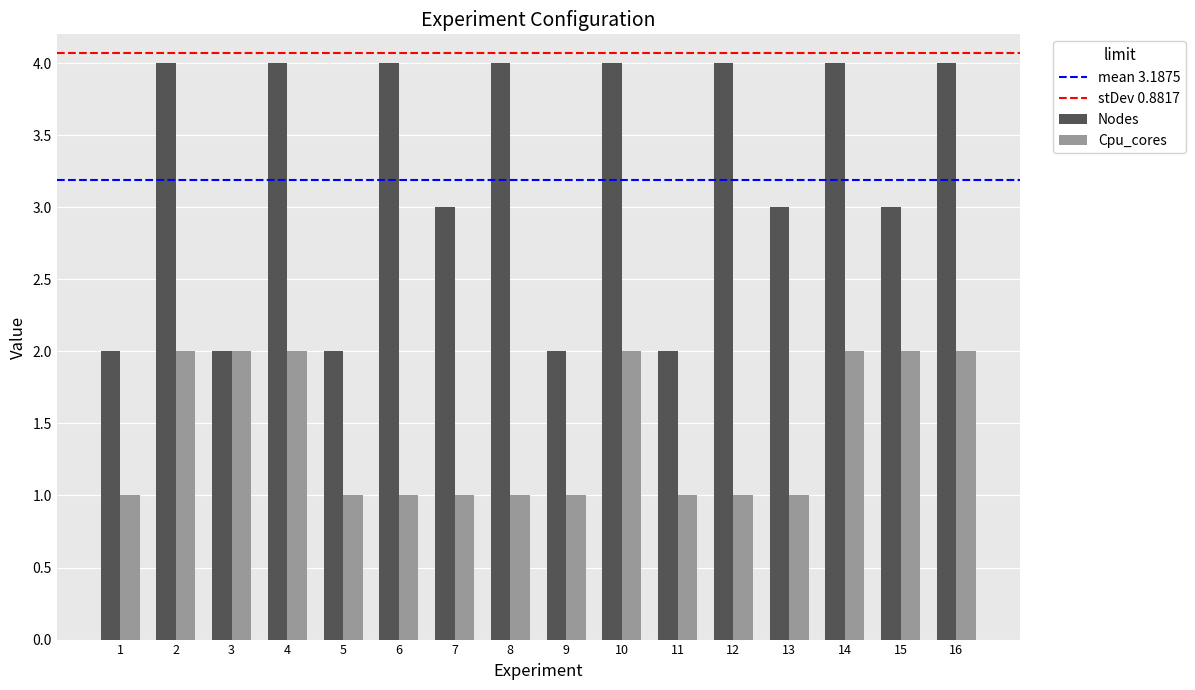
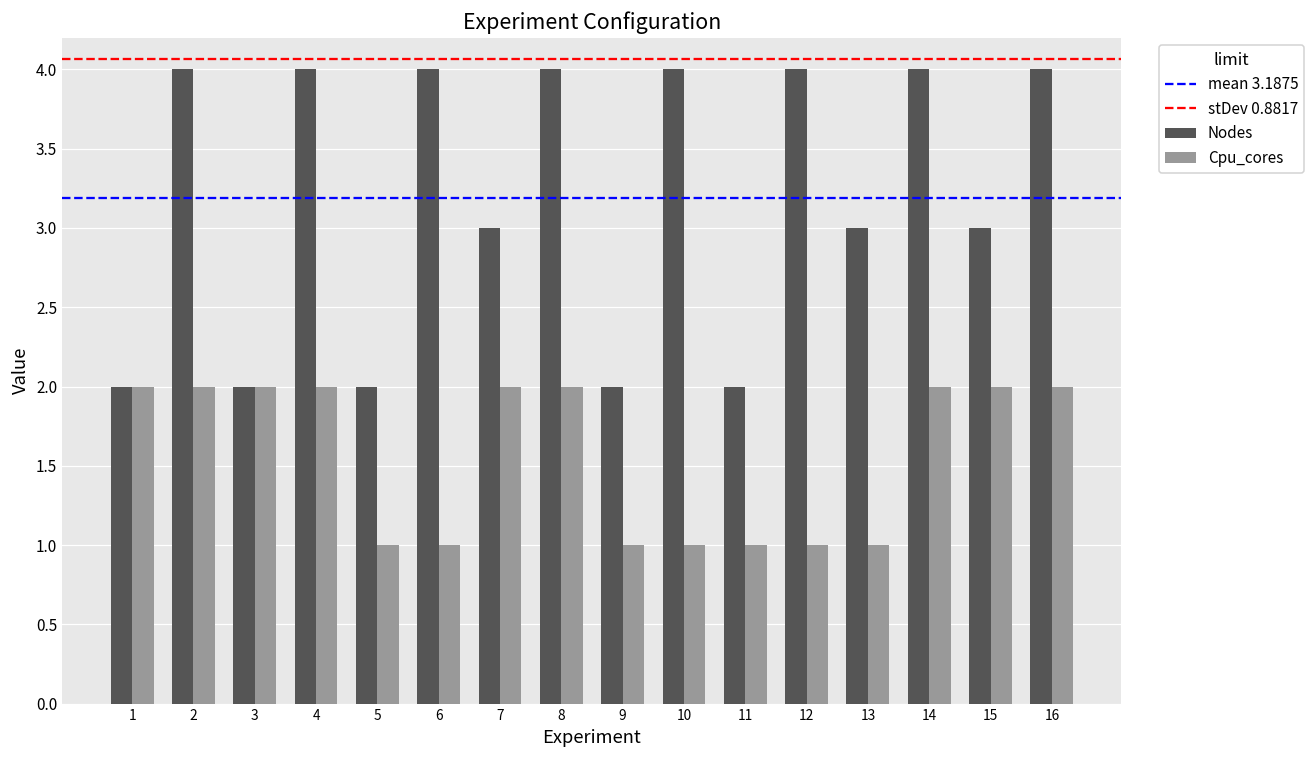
  {
    "Nodes": {
      "1": 2,
      "2": 4,
      "3": 2,
      "4": 4,
      "5": 2,
      "6": 4,
      "7": 3,
      "8": 4,
      "9": 2,
      "10": 4,
      "11": 2,
      "12": 4,
      "13": 3,
      "14": 4,
      "15": 3,
      "16": 4
    },
    "Cpu_cores": {
-     "1": 1,
+     "1": 2,
      "2": 2,
      "3": 2,
      "4": 2,
      "5": 1,
      "6": 1,
-     "7": 1,
-     "8": 1,
+     "7": 2,
+     "8": 2,
      "9": 1,
-     "10": 2,
+     "10": 1,
      "11": 1,
      "12": 1,
      "13": 1,
      "14": 2,
      "15": 2,
      "16": 2
    }
  }
